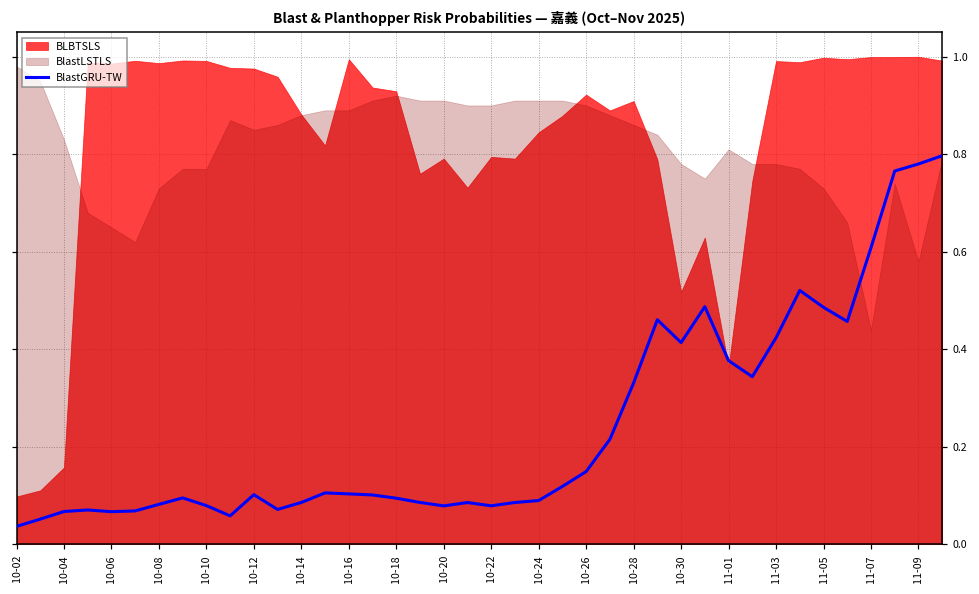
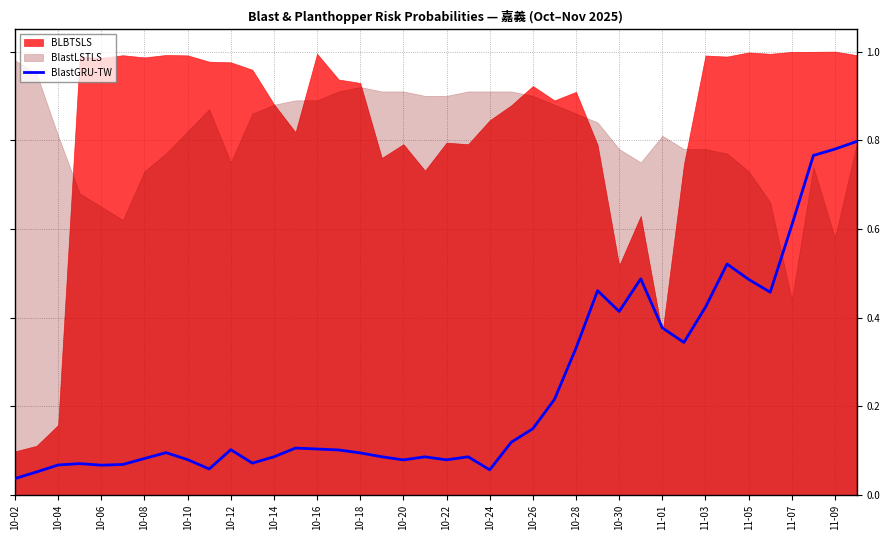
  {
    "BlastGRU-TW": {
      "10-02": 0.04,
      "10-04": 0.07,
      "10-06": 0.07,
      "10-08": 0.08,
      "10-10": 0.08,
      "10-12": 0.10,
      "10-14": 0.09,
      "10-16": 0.10,
      "10-18": 0.09,
      "10-20": 0.08,
      "10-22": 0.08,
-     "10-24": 0.09,
+     "10-24": 0.06,
      "10-26": 0.15,
      "10-28": 0.33,
      "10-30": 0.41,
      "11-01": 0.38,
      "11-03": 0.42,
      "11-05": 0.49,
      "11-07": 0.61,
      "11-09": 0.78
    },
    "BLBTSLS": {
      "10-02": 0.10,
      "10-04": 0.16,
      "10-08": 0.99,
      "10-10": 0.99,
      "10-12": 0.98,
      "10-16": 0.99,
      "10-18": 0.93,
      "10-20": 0.79,
      "10-22": 0.79,
      "10-24": 0.84,
      "10-26": 0.92,
      "10-28": 0.91,
      "10-30": 0.52,
      "11-01": 0.36,
      "11-03": 0.99,
      "11-05": 1.00,
      "11-07": 1.00,
      "11-09": 1.00
    },
    "BlastLSTLS": {
      "10-02": 0.98,
-     "10-04": 0.83,
+     "10-04": 0.81,
      "10-06": 0.65,
      "10-08": 0.73,
-     "10-10": 0.77,
-     "10-12": 0.85,
+     "10-10": 0.82,
+     "10-12": 0.75,
      "10-16": 0.89,
      "10-18": 0.92,
      "10-20": 0.91,
      "10-22": 0.90,
      "10-24": 0.91,
      "10-26": 0.90,
      "10-28": 0.86,
      "10-30": 0.78,
      "11-01": 0.81,
      "11-03": 0.78,
      "11-05": 0.73,
      "11-07": 0.44,
      "11-09": 0.58
    }
  }
